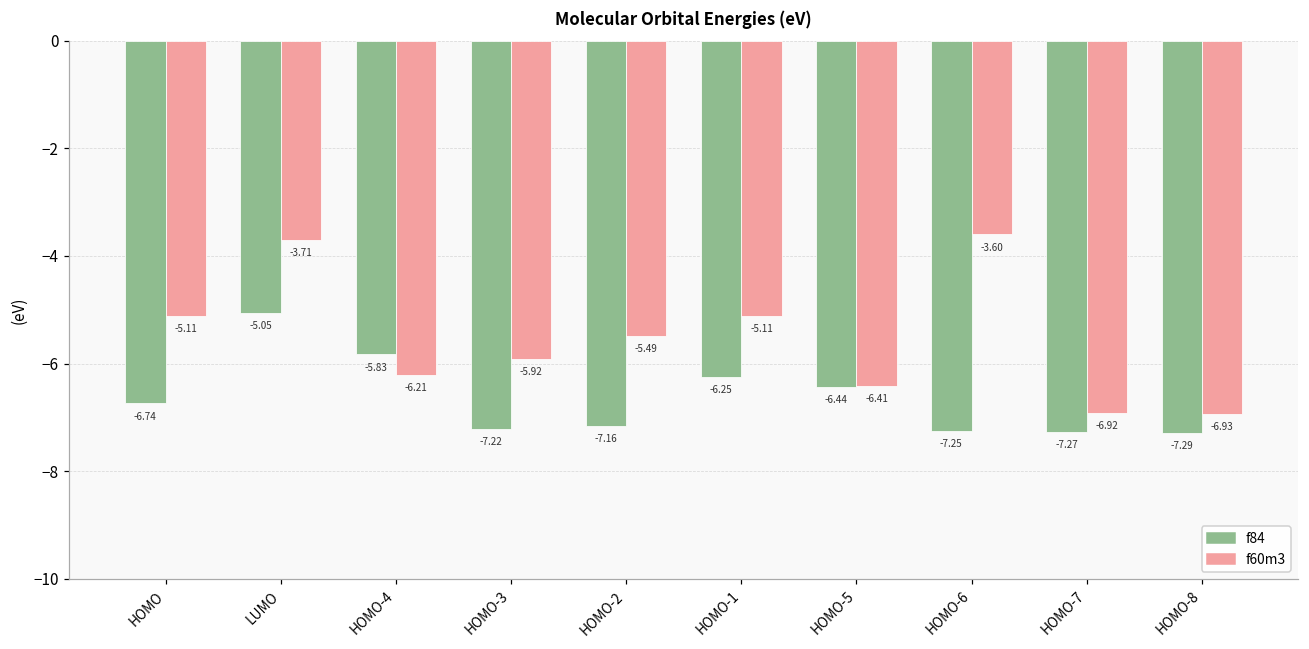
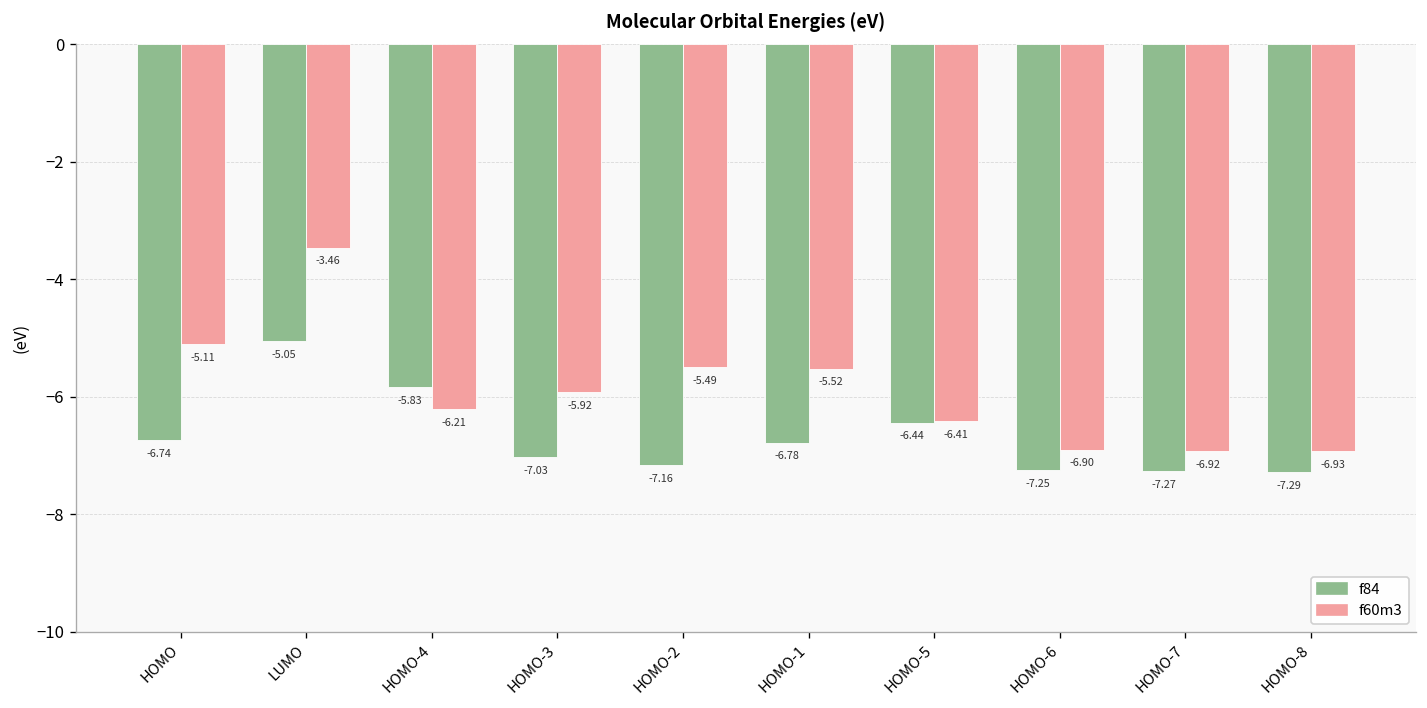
  {
    "f84": {
      "HOMO": -6.74,
      "LUMO": -5.05,
      "HOMO-4": -5.83,
-     "HOMO-3": -7.22,
+     "HOMO-3": -7.03,
      "HOMO-2": -7.16,
-     "HOMO-1": -6.25,
+     "HOMO-1": -6.78,
      "HOMO-5": -6.44,
      "HOMO-6": -7.25,
      "HOMO-7": -7.27,
      "HOMO-8": -7.29
    },
    "f60m3": {
      "HOMO": -5.11,
-     "LUMO": -3.71,
+     "LUMO": -3.46,
      "HOMO-4": -6.21,
      "HOMO-3": -5.92,
      "HOMO-2": -5.49,
-     "HOMO-1": -5.11,
+     "HOMO-1": -5.52,
      "HOMO-5": -6.41,
-     "HOMO-6": -3.60,
+     "HOMO-6": -6.90,
      "HOMO-7": -6.92,
      "HOMO-8": -6.93
    }
  }
